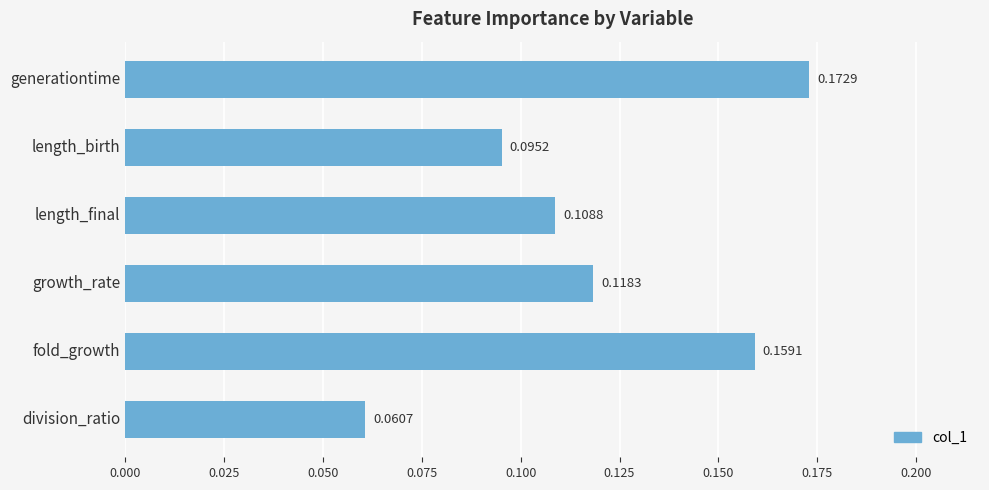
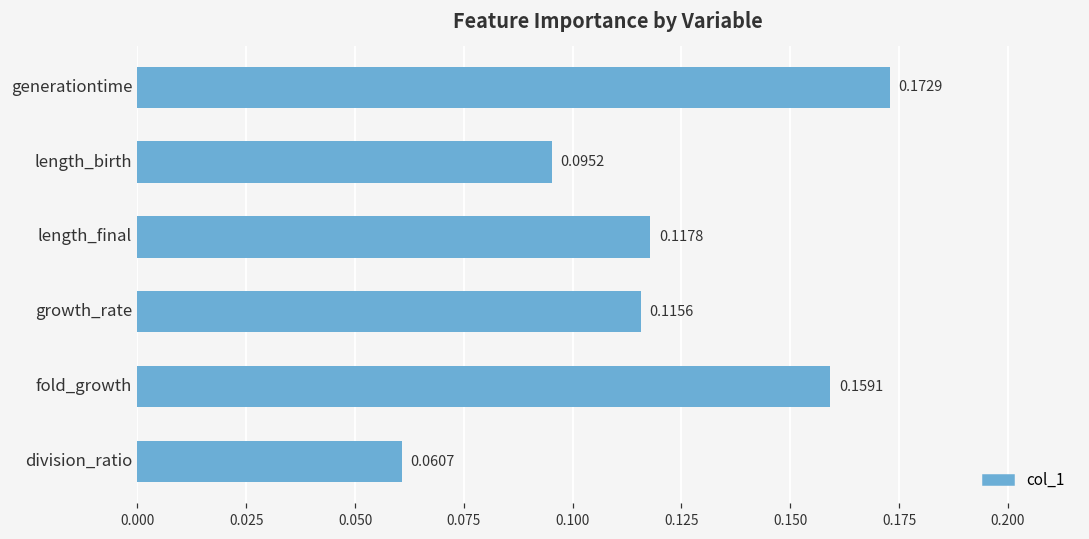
  {
    "generationtime": 0.1729,
    "length_birth": 0.0952,
-   "length_final": 0.1088,
-   "growth_rate": 0.1183,
+   "length_final": 0.1178,
+   "growth_rate": 0.1156,
    "fold_growth": 0.1591,
    "division_ratio": 0.0607
  }
